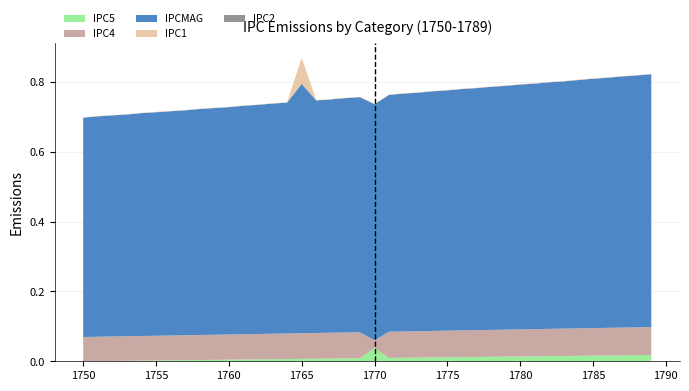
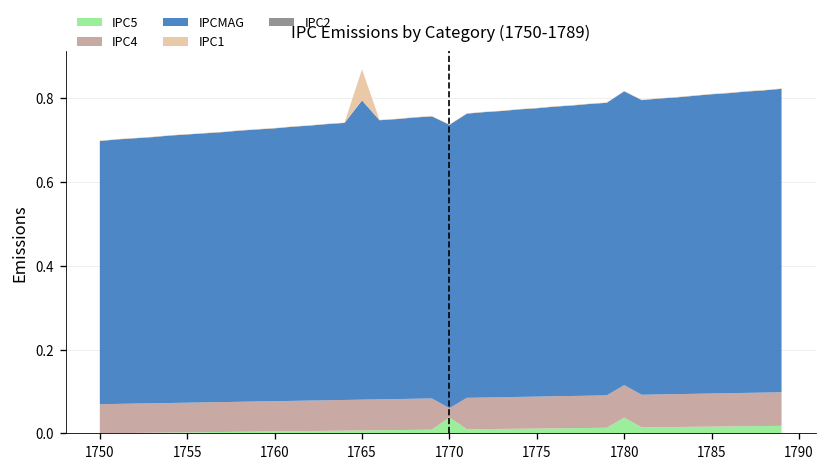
  {
    "IPC5": {
      "1770": 0.04,
      "1775": 0.01,
-     "1780": 0.01,
+     "1780": 0.04,
      "1785": 0.02
    },
    "IPC4": {
      "1750": 0.07,
      "1755": 0.07,
      "1760": 0.07,
      "1765": 0.07,
      "1770": 0.02,
      "1775": 0.08,
      "1780": 0.08,
      "1785": 0.08
    },
    "IPCMAG": {
      "1765": 0.71
    }
  }
